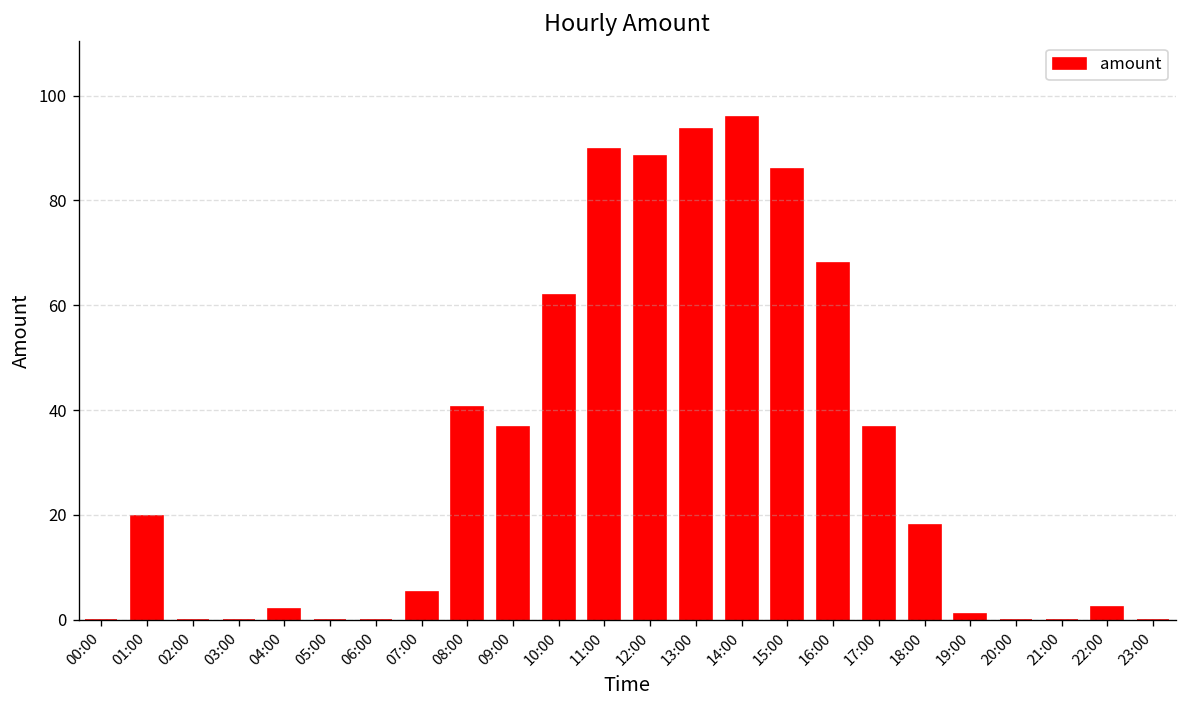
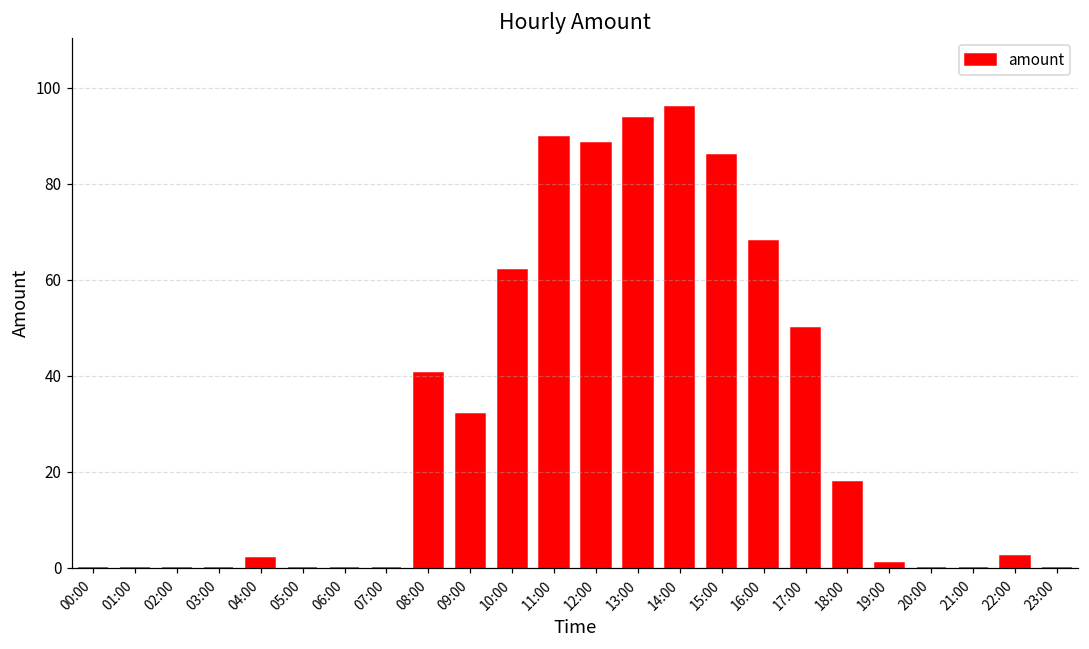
  {
    "00:00": 0,
-   "01:00": 20,
+   "01:00": 0,
    "02:00": 0,
    "03:00": 0,
    "04:00": 2,
    "05:00": 0,
    "06:00": 0,
-   "07:00": 5,
+   "07:00": 0,
    "08:00": 41,
-   "09:00": 37,
+   "09:00": 32,
    "10:00": 62,
    "11:00": 90,
    "12:00": 88,
    "13:00": 94,
    "14:00": 96,
    "15:00": 86,
    "16:00": 68,
-   "17:00": 37,
+   "17:00": 50,
    "18:00": 18,
    "19:00": 1,
    "20:00": 0,
    "21:00": 0,
    "22:00": 2,
    "23:00": 0
  }
